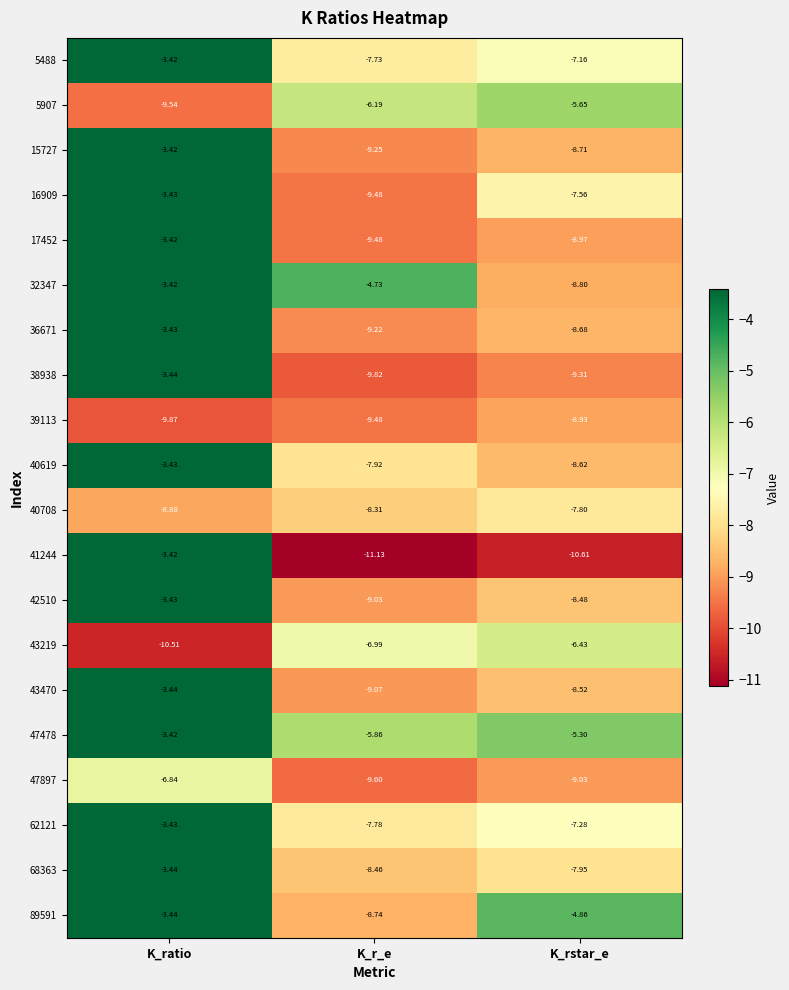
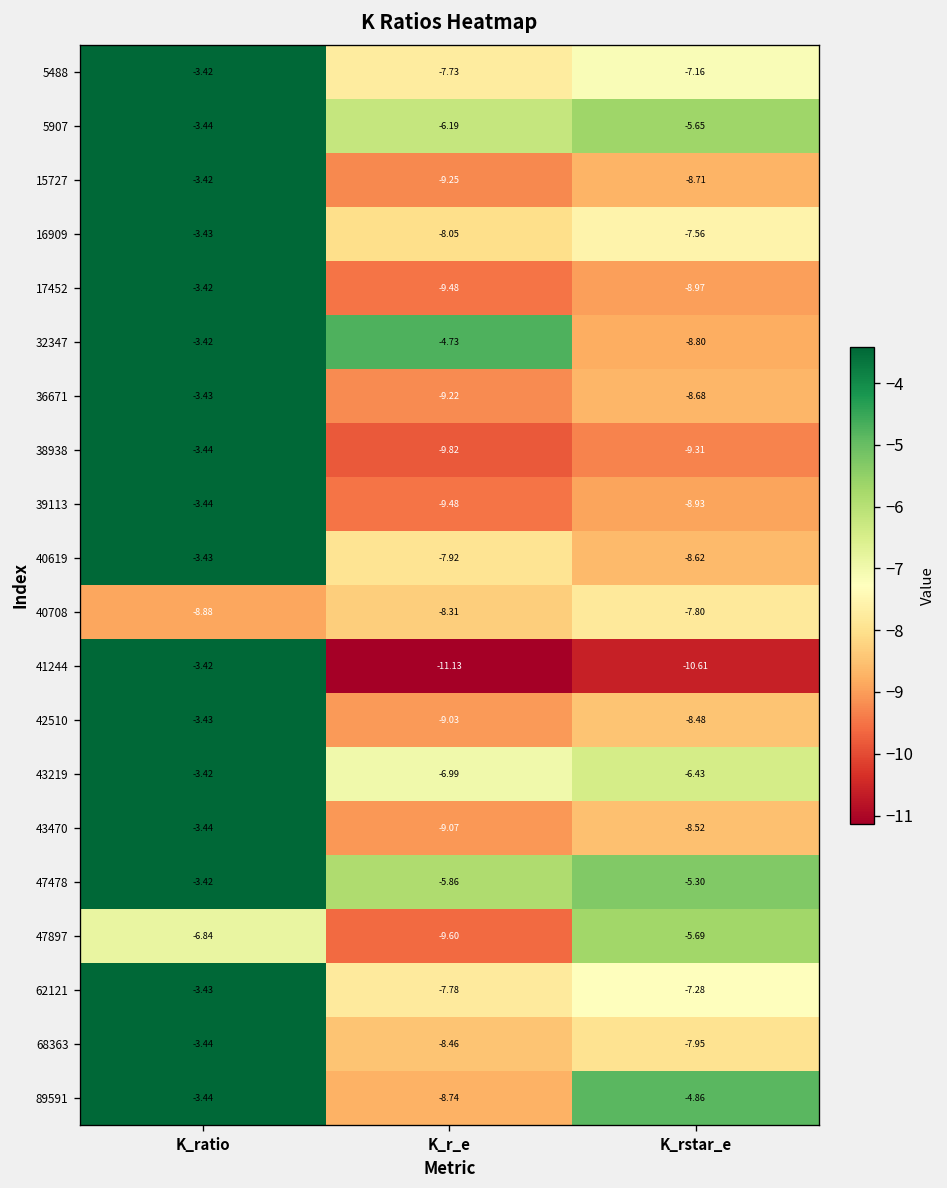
  {
    "5488": {
      "K_ratio": -3.42,
      "K_r_e": -7.73,
      "K_rstar_e": -7.16
    },
    "5907": {
-     "K_ratio": -9.54,
+     "K_ratio": -3.44,
      "K_r_e": -6.19,
      "K_rstar_e": -5.65
    },
    "15727": {
      "K_ratio": -3.42,
      "K_r_e": -9.25,
      "K_rstar_e": -8.71
    },
    "16909": {
      "K_ratio": -3.43,
-     "K_r_e": -9.48,
+     "K_r_e": -8.05,
      "K_rstar_e": -7.56
    },
    "17452": {
      "K_ratio": -3.42,
      "K_r_e": -9.48,
      "K_rstar_e": -8.97
    },
    "32347": {
      "K_ratio": -3.42,
      "K_r_e": -4.73,
      "K_rstar_e": -8.80
    },
    "36671": {
      "K_ratio": -3.43,
      "K_r_e": -9.22,
      "K_rstar_e": -8.68
    },
    "38938": {
      "K_ratio": -3.44,
      "K_r_e": -9.82,
      "K_rstar_e": -9.31
    },
    "39113": {
-     "K_ratio": -9.87,
+     "K_ratio": -3.44,
      "K_r_e": -9.48,
      "K_rstar_e": -8.93
    },
    "40619": {
      "K_ratio": -3.43,
      "K_r_e": -7.92,
      "K_rstar_e": -8.62
    },
    "40708": {
      "K_ratio": -8.88,
      "K_r_e": -8.31,
      "K_rstar_e": -7.80
    },
    "41244": {
      "K_ratio": -3.42,
      "K_r_e": -11.13,
      "K_rstar_e": -10.61
    },
    "42510": {
      "K_ratio": -3.43,
      "K_r_e": -9.03,
      "K_rstar_e": -8.48
    },
    "43219": {
-     "K_ratio": -10.51,
+     "K_ratio": -3.42,
      "K_r_e": -6.99,
      "K_rstar_e": -6.43
    },
    "43470": {
      "K_ratio": -3.44,
      "K_r_e": -9.07,
      "K_rstar_e": -8.52
    },
    "47478": {
      "K_ratio": -3.42,
      "K_r_e": -5.86,
      "K_rstar_e": -5.30
    },
    "47897": {
      "K_ratio": -6.84,
      "K_r_e": -9.60,
-     "K_rstar_e": -9.03
+     "K_rstar_e": -5.69
    },
    "62121": {
      "K_ratio": -3.43,
      "K_r_e": -7.78,
      "K_rstar_e": -7.28
    },
    "68363": {
      "K_ratio": -3.44,
      "K_r_e": -8.46,
      "K_rstar_e": -7.95
    },
    "89591": {
      "K_ratio": -3.44,
      "K_r_e": -8.74,
      "K_rstar_e": -4.86
    }
  }
